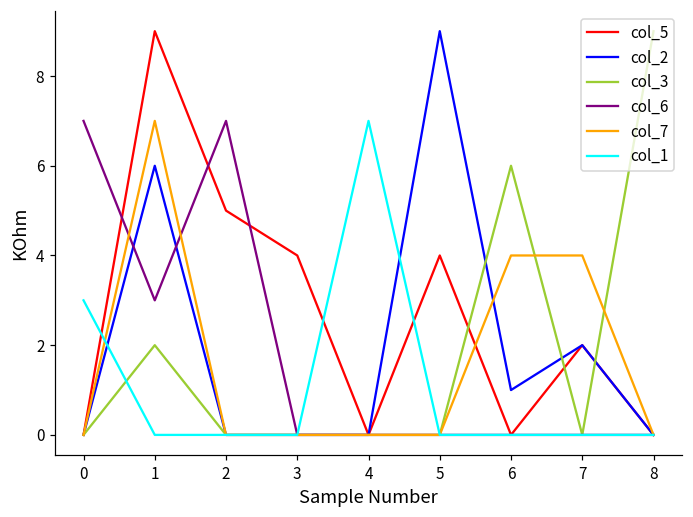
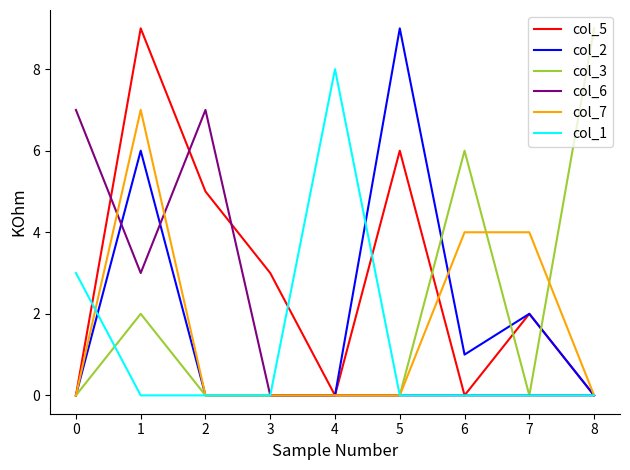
  {
    "col_5": {
      "1": 9,
      "2": 5,
-     "3": 4,
-     "5": 4
+     "3": 3,
+     "5": 6
    },
    "col_2": {
      "1": 6,
      "5": 9,
      "6": 1
    },
    "col_3": {
      "1": 2,
      "6": 6
    },
    "col_6": {
      "0": 7,
      "1": 3,
      "2": 7
    },
    "col_7": {
      "1": 7,
      "6": 4,
      "7": 4
    },
    "col_1": {
      "0": 3,
      "1": 0,
-     "4": 7
+     "4": 8
    }
  }
